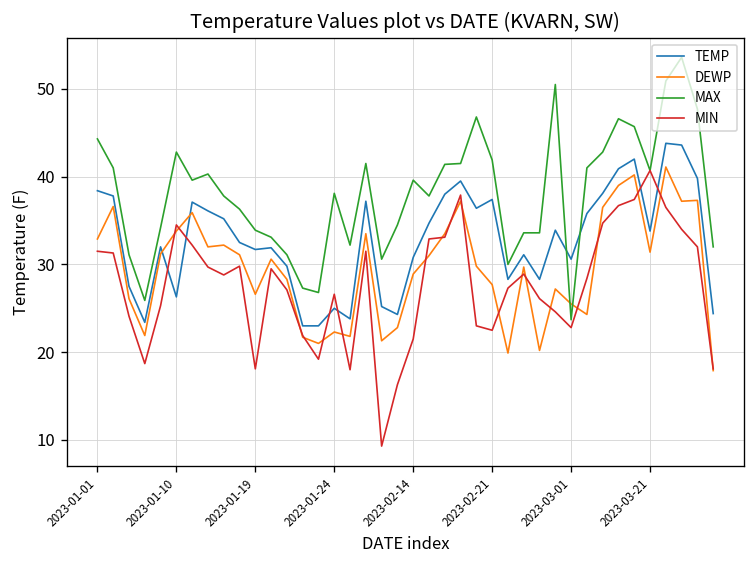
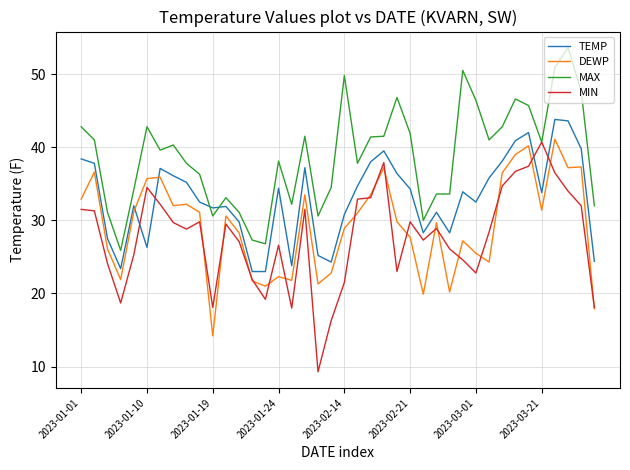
  {
    "TEMP": {
      "2023-01-01": 38,
      "2023-01-10": 26,
      "2023-01-19": 32,
-     "2023-01-24": 25,
+     "2023-01-24": 34,
      "2023-02-14": 31,
-     "2023-02-21": 37,
-     "2023-03-01": 31,
+     "2023-02-21": 34,
+     "2023-03-01": 33,
      "2023-03-21": 34
    },
    "DEWP": {
      "2023-01-01": 33,
-     "2023-01-10": 34,
-     "2023-01-19": 27,
+     "2023-01-10": 36,
+     "2023-01-19": 14,
      "2023-01-24": 22,
      "2023-02-14": 29,
      "2023-02-21": 28,
      "2023-03-01": 26,
      "2023-03-21": 31
    },
    "MAX": {
-     "2023-01-01": 44,
+     "2023-01-01": 43,
      "2023-01-10": 43,
-     "2023-01-19": 34,
+     "2023-01-19": 31,
      "2023-01-24": 38,
-     "2023-02-14": 40,
+     "2023-02-14": 50,
      "2023-02-21": 42,
-     "2023-03-01": 24
+     "2023-03-01": 46
    },
    "MIN": {
      "2023-01-01": 32,
      "2023-01-10": 35,
      "2023-01-19": 18,
      "2023-01-24": 27,
      "2023-02-14": 22,
-     "2023-02-21": 23,
+     "2023-02-21": 30,
      "2023-03-01": 23
    }
  }
